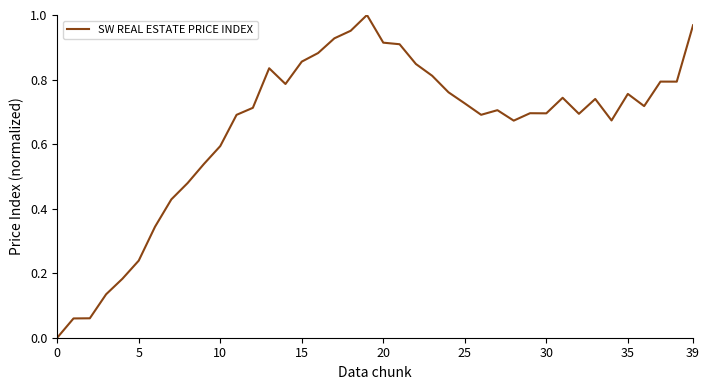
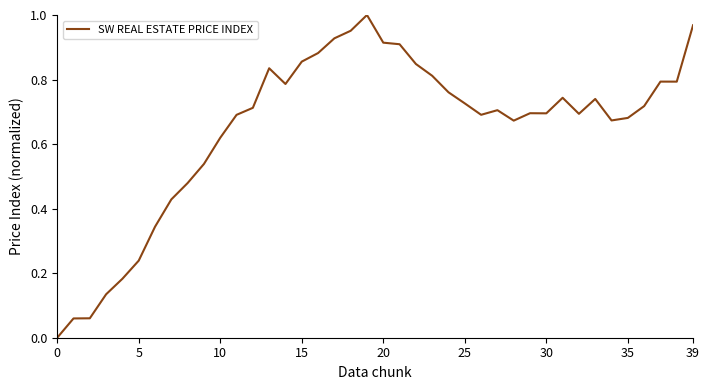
  {
    "0": 0.00,
    "5": 0.24,
-   "10": 0.59,
+   "10": 0.62,
    "15": 0.86,
    "20": 0.91,
    "25": 0.73,
    "30": 0.70,
-   "35": 0.76,
+   "35": 0.68,
    "39": 0.97
  }
